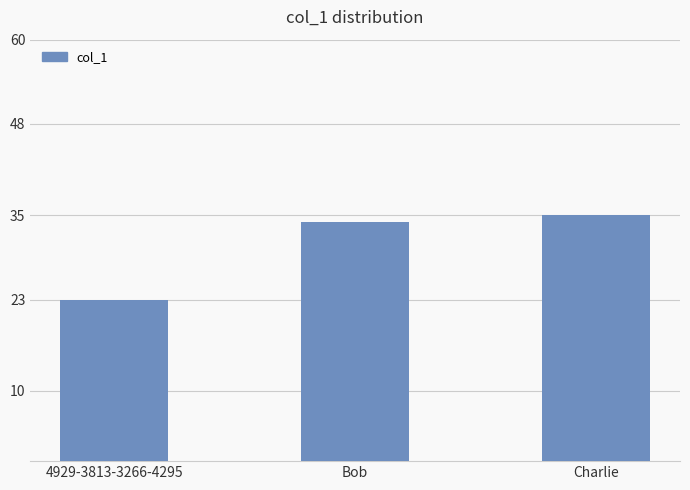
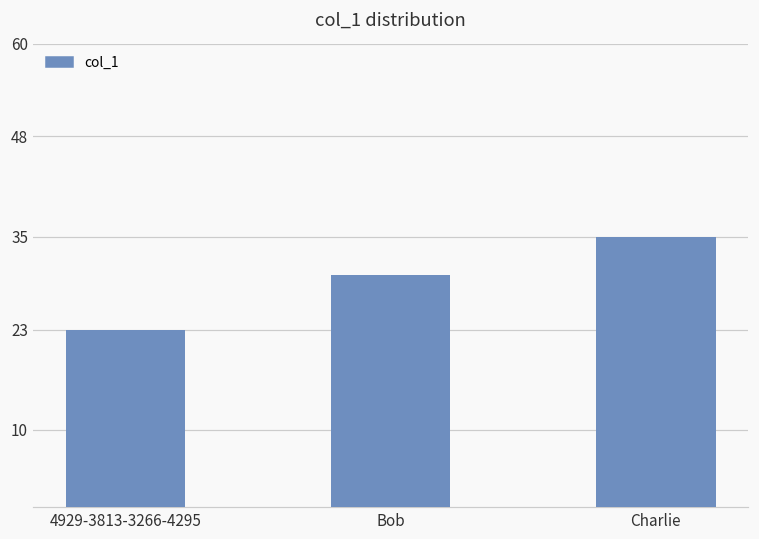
  {
    "4929-3813-3266-4295": 23,
-   "Bob": 34,
+   "Bob": 30,
    "Charlie": 35
  }
